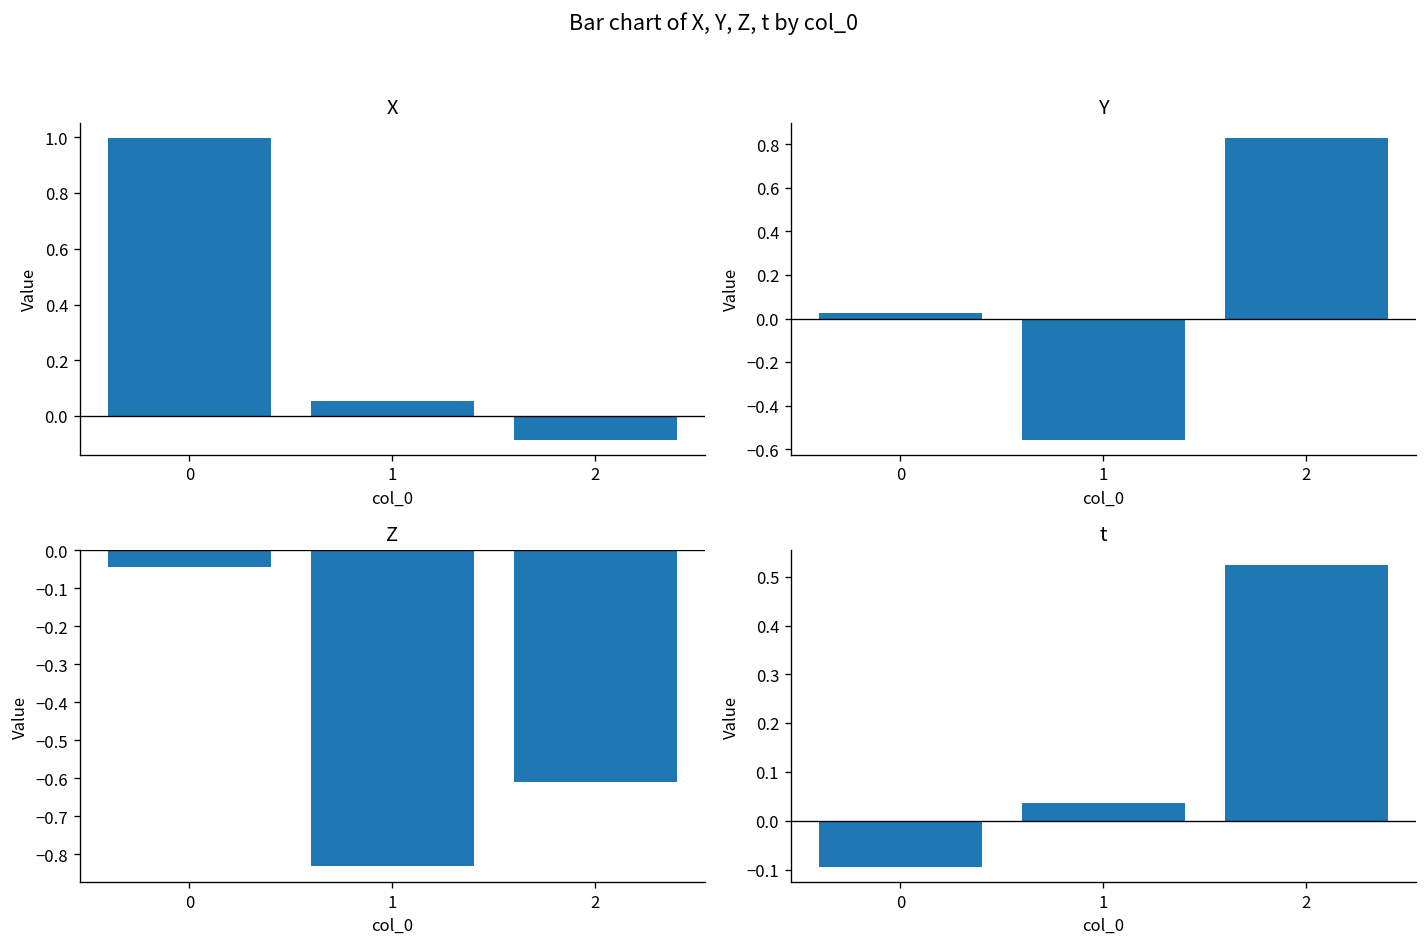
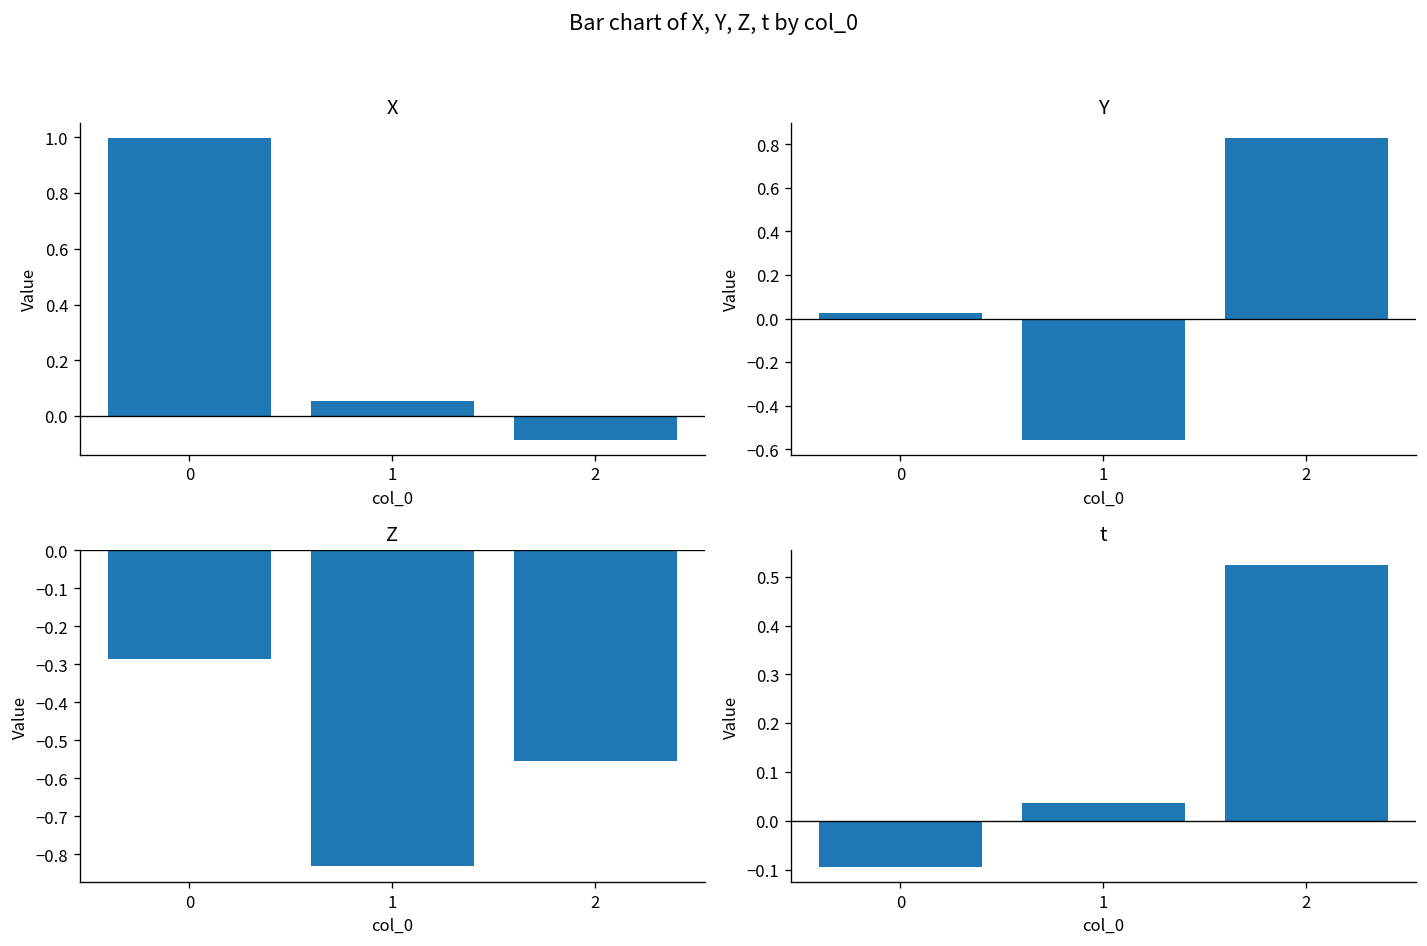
  {
    "X": {
      "0": 1.00,
      "1": 0.05,
      "2": -0.08
    },
    "Y": {
      "0": 0.03,
      "1": -0.56,
      "2": 0.83
    },
    "Z": {
-     "0": -0.04,
+     "0": -0.29,
      "1": -0.83,
-     "2": -0.61
+     "2": -0.55
    },
    "t": {
      "0": -0.09,
      "1": 0.04,
      "2": 0.52
    }
  }
